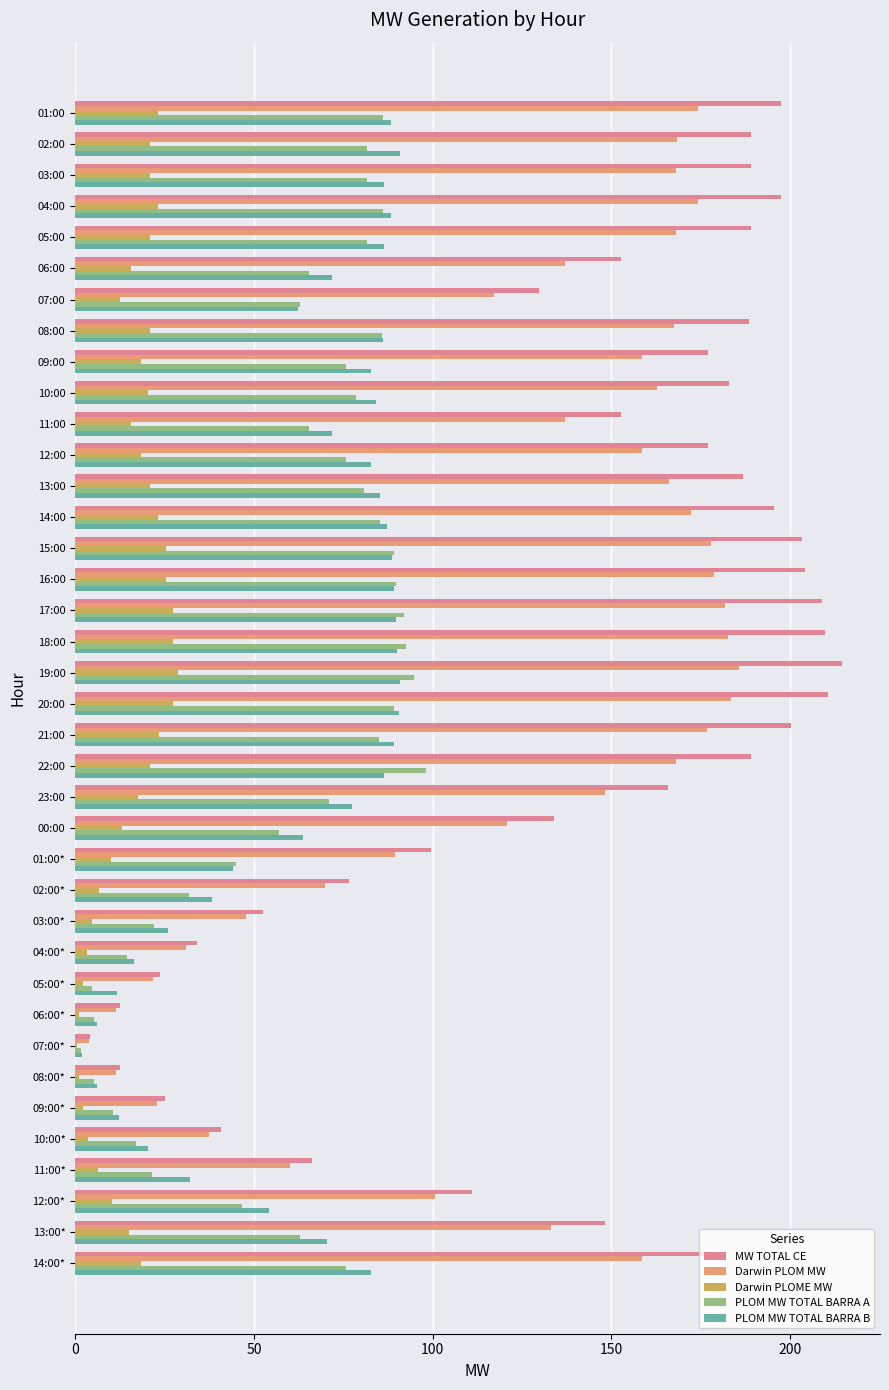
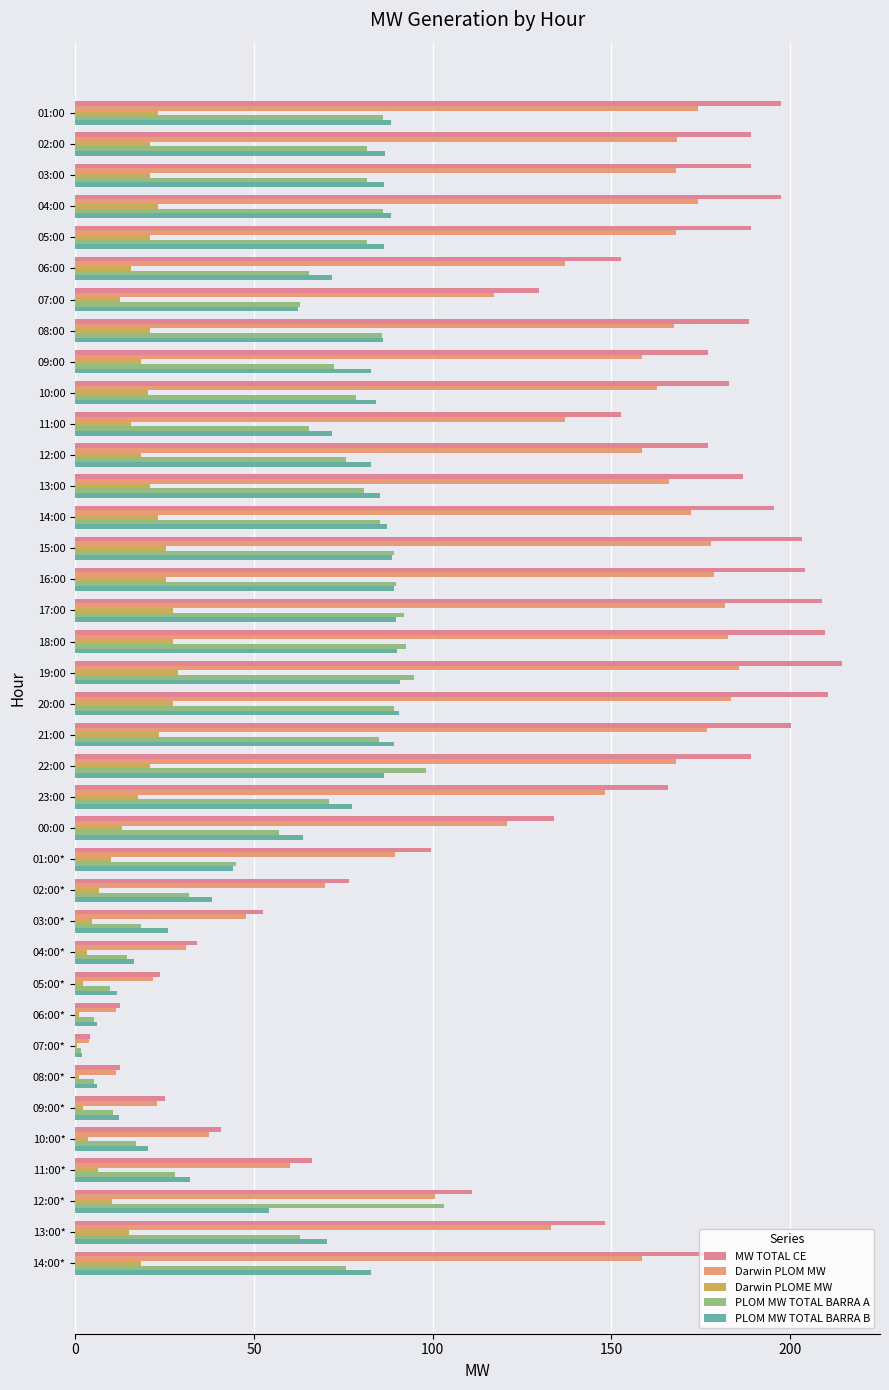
  {
    "PLOM MW TOTAL BARRA A": {
      "01:00": 86,
      "02:00": 82,
      "03:00": 82,
      "04:00": 86,
      "05:00": 82,
      "06:00": 65,
      "07:00": 63,
      "08:00": 86,
-     "09:00": 76,
+     "09:00": 72,
      "10:00": 79,
      "11:00": 65,
      "12:00": 76,
      "13:00": 81,
      "14:00": 85,
      "15:00": 89,
      "16:00": 90,
      "17:00": 92,
      "18:00": 92,
      "19:00": 95,
      "20:00": 89,
      "21:00": 85,
      "22:00": 98,
      "23:00": 71,
      "00:00": 57,
      "01:00*": 45,
      "02:00*": 32,
-     "03:00*": 22,
+     "03:00*": 18,
      "04:00*": 14,
-     "05:00*": 5,
+     "05:00*": 10,
      "06:00*": 5,
      "07:00*": 2,
      "08:00*": 5,
      "09:00*": 11,
      "10:00*": 17,
-     "11:00*": 21,
-     "12:00*": 47,
+     "11:00*": 28,
+     "12:00*": 103,
      "13:00*": 63,
      "14:00*": 76
    },
    "PLOM MW TOTAL BARRA B": {
      "01:00": 88,
-     "02:00": 91,
+     "02:00": 87,
      "03:00": 86,
      "04:00": 88,
      "05:00": 86,
      "06:00": 72,
      "07:00": 62,
      "08:00": 86,
      "09:00": 83,
      "10:00": 84,
      "11:00": 72,
      "12:00": 83,
      "13:00": 85,
      "14:00": 87,
      "15:00": 89,
      "16:00": 89,
      "17:00": 90,
      "18:00": 90,
      "19:00": 91,
      "20:00": 91,
      "21:00": 89,
      "22:00": 86,
      "23:00": 77,
      "00:00": 64,
      "01:00*": 44,
      "02:00*": 38,
      "03:00*": 26,
      "04:00*": 16,
      "05:00*": 12,
      "06:00*": 6,
      "07:00*": 2,
      "08:00*": 6,
      "09:00*": 12,
      "10:00*": 20,
      "11:00*": 32,
      "12:00*": 54,
      "13:00*": 70,
      "14:00*": 83
    }
  }
